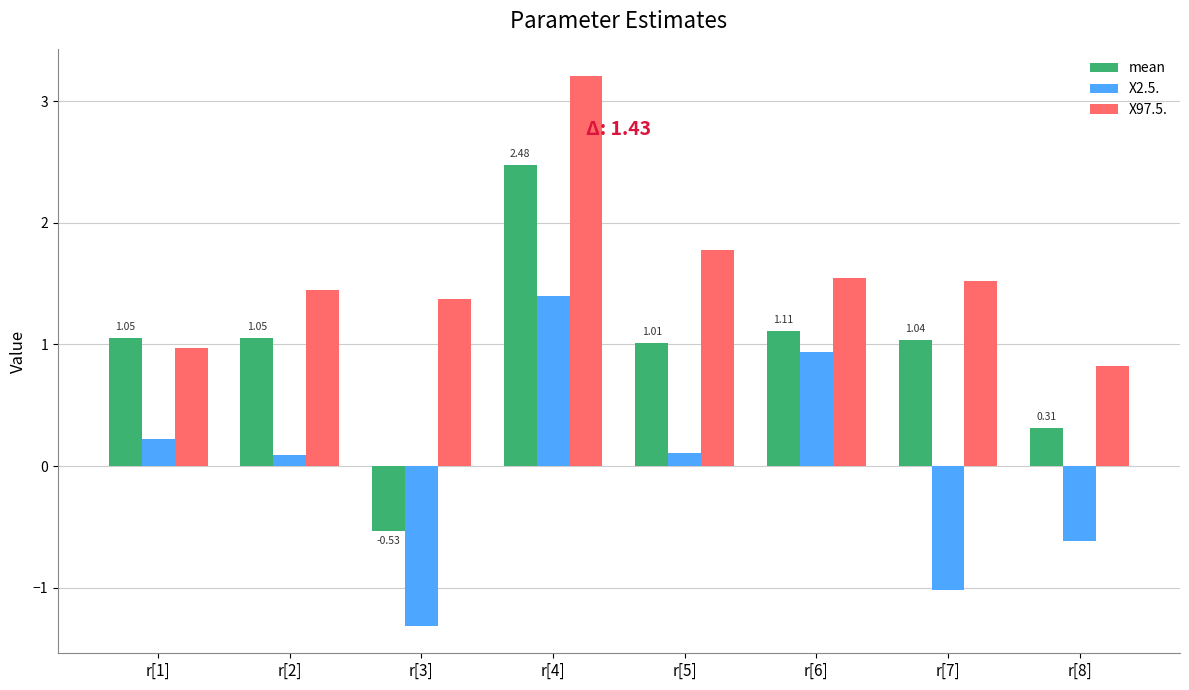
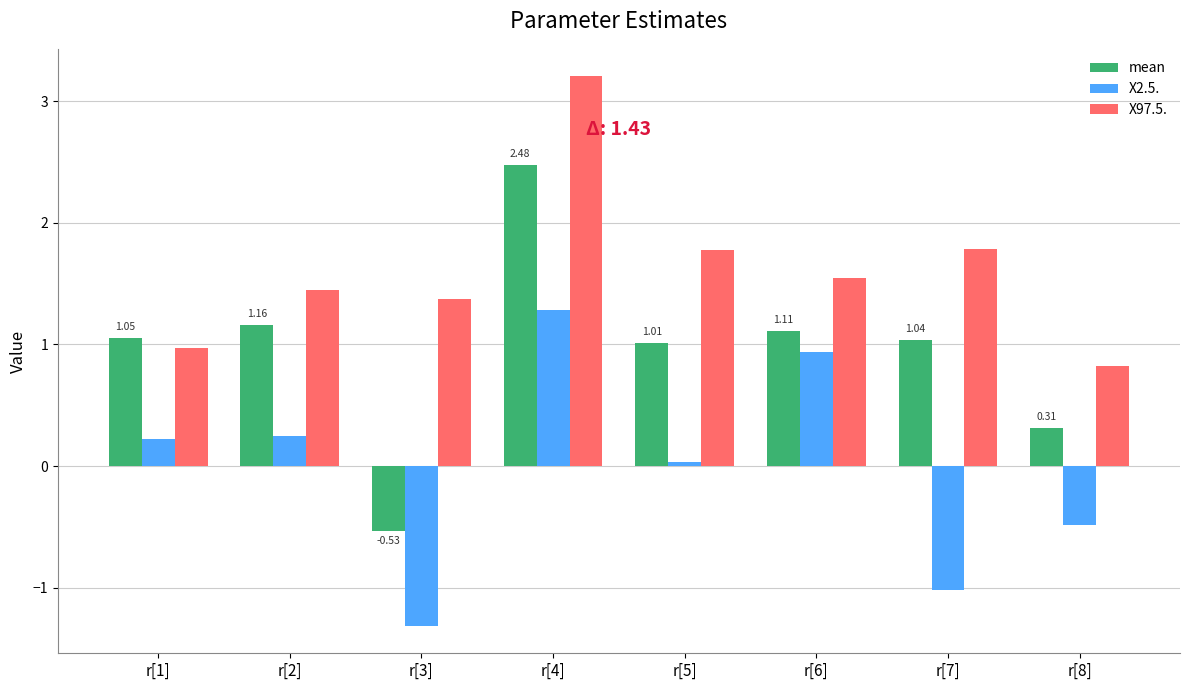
  {
    "mean": {
      "r[1]": 1.05,
-     "r[2]": 1.05,
+     "r[2]": 1.16,
      "r[3]": -0.53,
      "r[4]": 2.48,
      "r[5]": 1.01,
      "r[6]": 1.11,
      "r[7]": 1.04,
      "r[8]": 0.31
    },
    "X2.5.": {
      "r[1]": 0.22,
-     "r[2]": 0.09,
+     "r[2]": 0.25,
      "r[3]": -1.31,
-     "r[4]": 1.40,
-     "r[5]": 0.11,
+     "r[4]": 1.28,
+     "r[5]": 0.04,
      "r[6]": 0.94,
      "r[7]": -1.02,
-     "r[8]": -0.61
+     "r[8]": -0.49
    },
    "X97.5.": {
      "r[1]": 0.97,
      "r[2]": 1.45,
      "r[3]": 1.37,
      "r[4]": 3.20,
      "r[5]": 1.77,
      "r[6]": 1.55,
-     "r[7]": 1.52,
+     "r[7]": 1.78,
      "r[8]": 0.82
    }
  }
